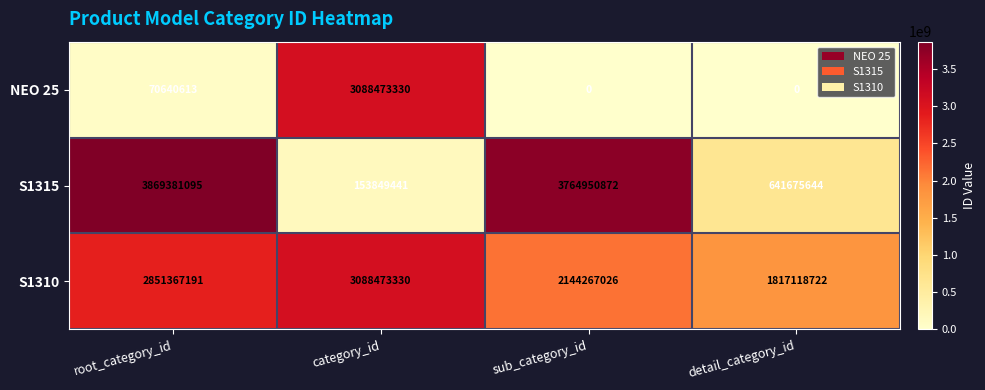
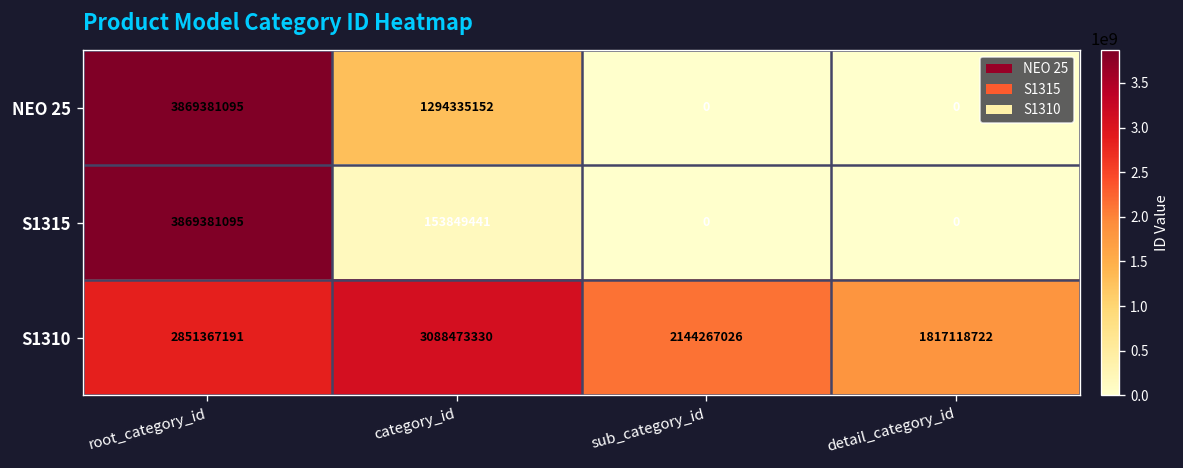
  {
    "NEO 25": {
-     "root_category_id": 70640613,
-     "category_id": 3088473330,
+     "root_category_id": 3869381095,
+     "category_id": 1294335152,
      "sub_category_id": 0,
      "detail_category_id": 0
    },
    "S1315": {
      "root_category_id": 3869381095,
      "category_id": 153849441,
-     "sub_category_id": 3764950872,
-     "detail_category_id": 641675644
+     "sub_category_id": 0,
+     "detail_category_id": 0
    },
    "S1310": {
      "root_category_id": 2851367191,
      "category_id": 3088473330,
      "sub_category_id": 2144267026,
      "detail_category_id": 1817118722
    }
  }
